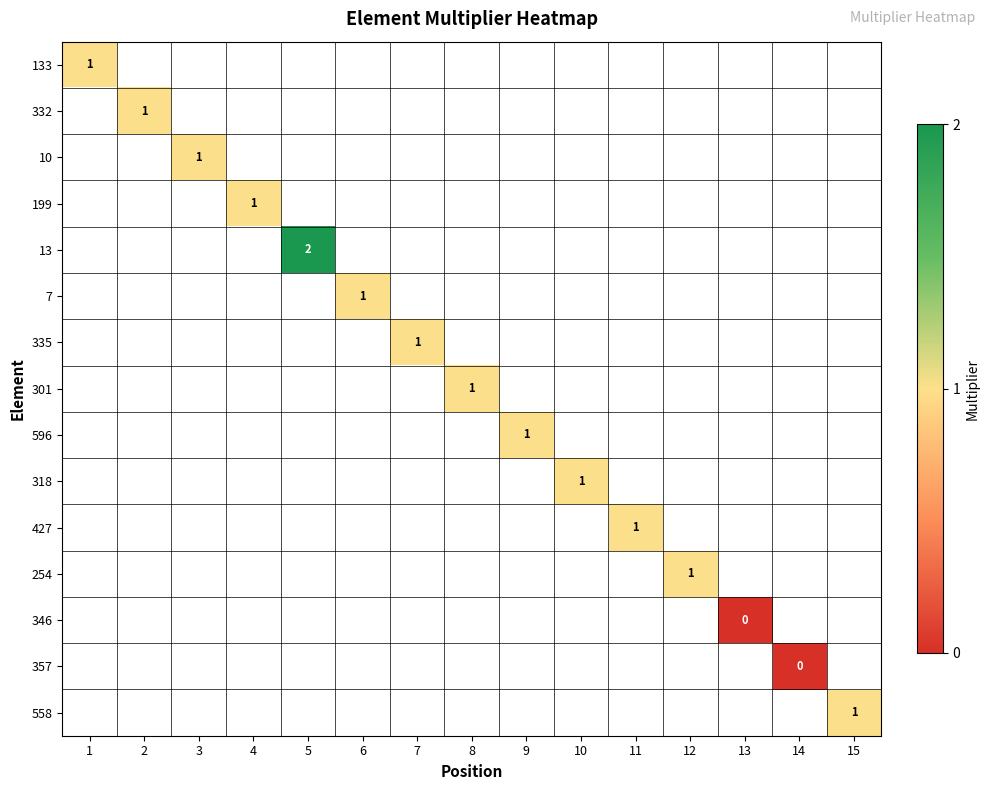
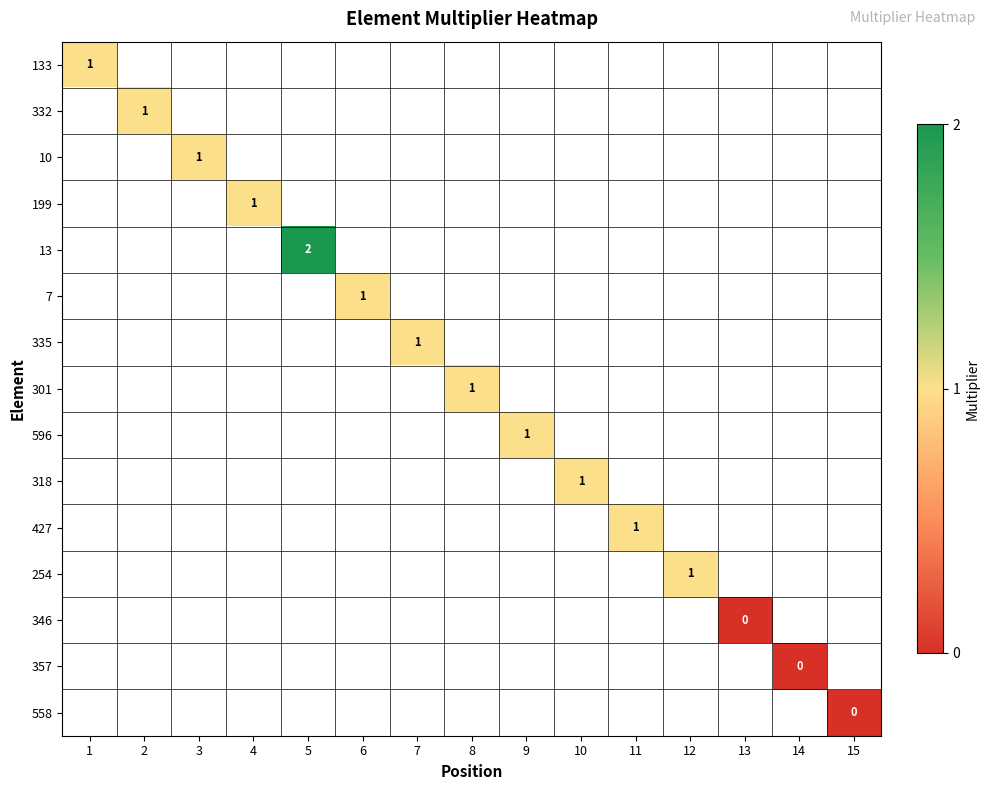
  {
    "133": {
      "1": 1
    },
    "332": {
      "2": 1
    },
    "10": {
      "3": 1
    },
    "199": {
      "4": 1
    },
    "13": {
      "5": 2
    },
    "7": {
      "6": 1
    },
    "335": {
      "7": 1
    },
    "301": {
      "8": 1
    },
    "596": {
      "9": 1
    },
    "318": {
      "10": 1
    },
    "427": {
      "11": 1
    },
    "254": {
      "12": 1
    },
    "346": {
      "13": 0
    },
    "357": {
      "14": 0
    },
    "558": {
-     "15": 1
+     "15": 0
    }
  }
